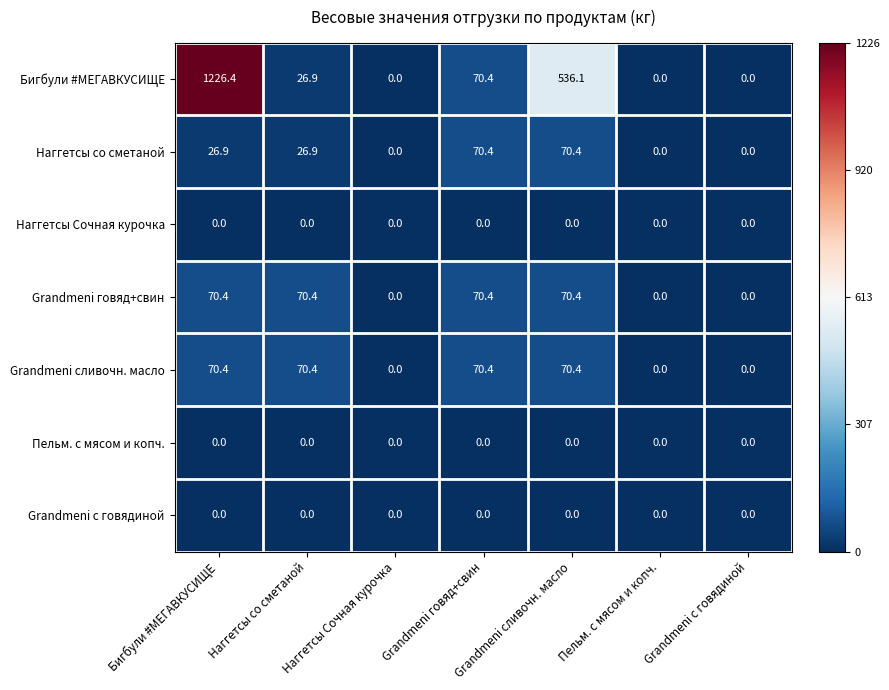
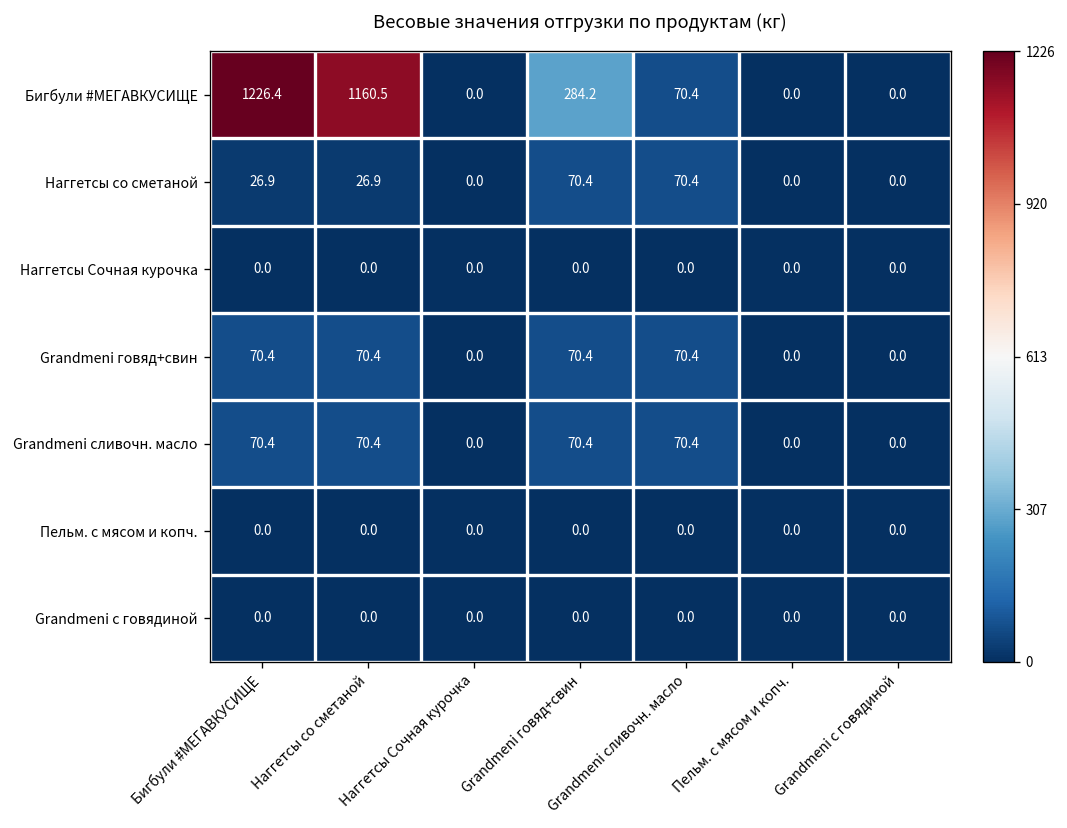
  {
    "Бигбули #МЕГАВКУСИЩЕ": {
      "Бигбули #МЕГАВКУСИЩЕ": 1226.4,
-     "Наггетсы со сметаной": 26.9,
+     "Наггетсы со сметаной": 1160.5,
      "Наггетсы Сочная курочка": 0.0,
-     "Grandmeni говяд+свин": 70.4,
-     "Grandmeni сливочн. масло": 536.1,
+     "Grandmeni говяд+свин": 284.2,
+     "Grandmeni сливочн. масло": 70.4,
      "Пельм. с мясом и копч.": 0.0,
      "Grandmeni с говядиной": 0.0
    },
    "Наггетсы со сметаной": {
      "Бигбули #МЕГАВКУСИЩЕ": 26.9,
      "Наггетсы со сметаной": 26.9,
      "Наггетсы Сочная курочка": 0.0,
      "Grandmeni говяд+свин": 70.4,
      "Grandmeni сливочн. масло": 70.4,
      "Пельм. с мясом и копч.": 0.0,
      "Grandmeni с говядиной": 0.0
    },
    "Наггетсы Сочная курочка": {
      "Бигбули #МЕГАВКУСИЩЕ": 0.0,
      "Наггетсы со сметаной": 0.0,
      "Наггетсы Сочная курочка": 0.0,
      "Grandmeni говяд+свин": 0.0,
      "Grandmeni сливочн. масло": 0.0,
      "Пельм. с мясом и копч.": 0.0,
      "Grandmeni с говядиной": 0.0
    },
    "Grandmeni говяд+свин": {
      "Бигбули #МЕГАВКУСИЩЕ": 70.4,
      "Наггетсы со сметаной": 70.4,
      "Наггетсы Сочная курочка": 0.0,
      "Grandmeni говяд+свин": 70.4,
      "Grandmeni сливочн. масло": 70.4,
      "Пельм. с мясом и копч.": 0.0,
      "Grandmeni с говядиной": 0.0
    },
    "Grandmeni сливочн. масло": {
      "Бигбули #МЕГАВКУСИЩЕ": 70.4,
      "Наггетсы со сметаной": 70.4,
      "Наггетсы Сочная курочка": 0.0,
      "Grandmeni говяд+свин": 70.4,
      "Grandmeni сливочн. масло": 70.4,
      "Пельм. с мясом и копч.": 0.0,
      "Grandmeni с говядиной": 0.0
    },
    "Пельм. с мясом и копч.": {
      "Бигбули #МЕГАВКУСИЩЕ": 0.0,
      "Наггетсы со сметаной": 0.0,
      "Наггетсы Сочная курочка": 0.0,
      "Grandmeni говяд+свин": 0.0,
      "Grandmeni сливочн. масло": 0.0,
      "Пельм. с мясом и копч.": 0.0,
      "Grandmeni с говядиной": 0.0
    },
    "Grandmeni с говядиной": {
      "Бигбули #МЕГАВКУСИЩЕ": 0.0,
      "Наггетсы со сметаной": 0.0,
      "Наггетсы Сочная курочка": 0.0,
      "Grandmeni говяд+свин": 0.0,
      "Grandmeni сливочн. масло": 0.0,
      "Пельм. с мясом и копч.": 0.0,
      "Grandmeni с говядиной": 0.0
    }
  }
